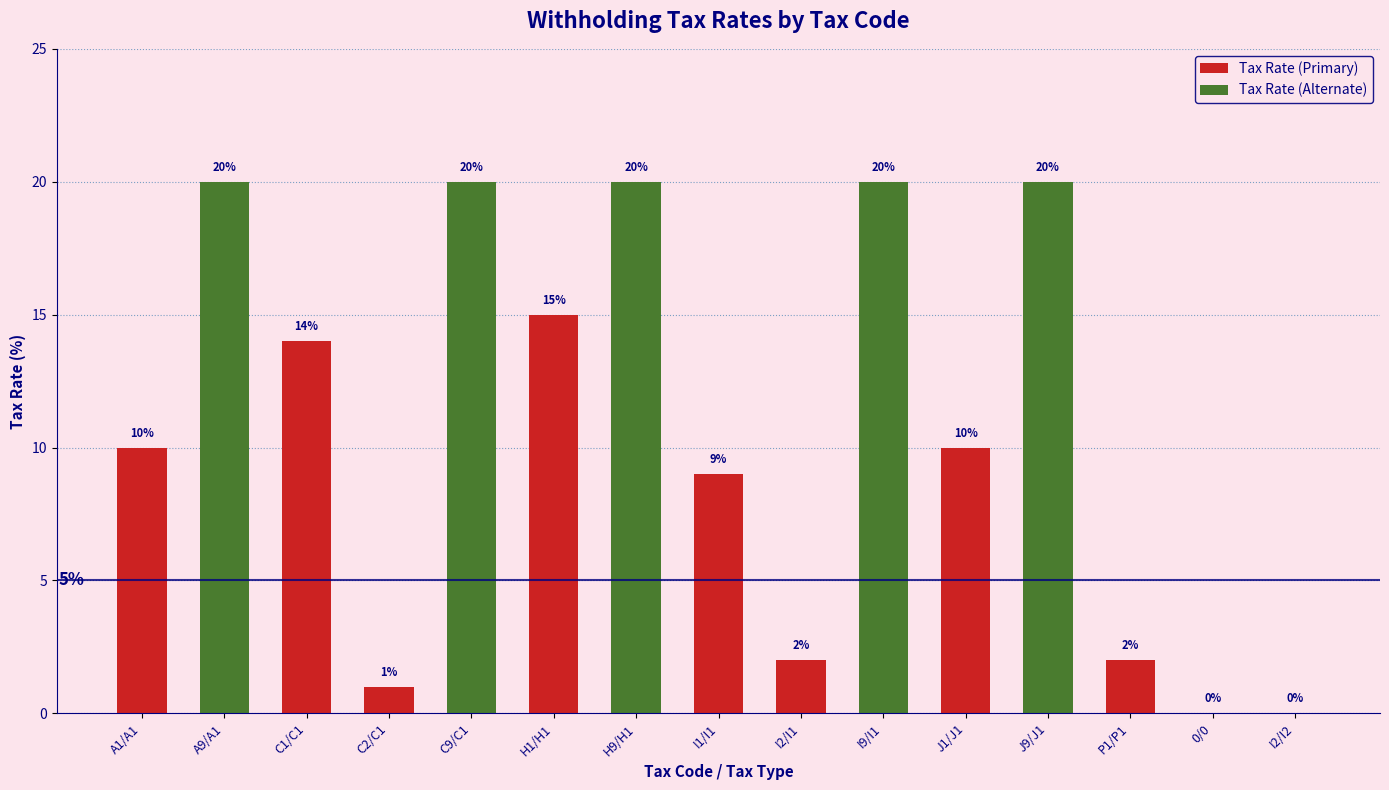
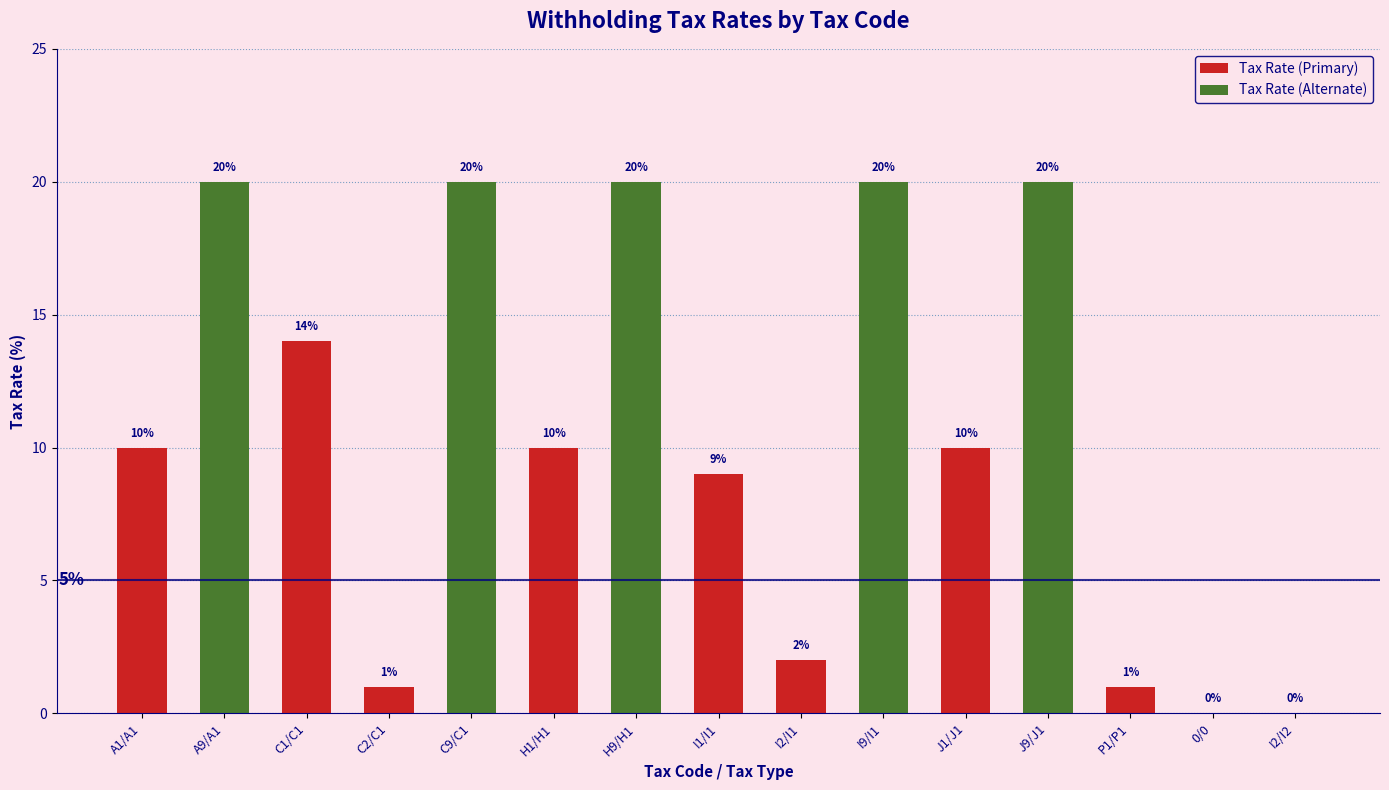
  {
    "A1/A1": "10%",
    "A9/A1": "20%",
    "C1/C1": "14%",
    "C2/C1": "1%",
    "C9/C1": "20%",
-   "H1/H1": "15%",
+   "H1/H1": "10%",
    "H9/H1": "20%",
    "I1/I1": "9%",
    "I2/I1": "2%",
    "I9/I1": "20%",
    "J1/J1": "10%",
    "J9/J1": "20%",
-   "P1/P1": "2%",
+   "P1/P1": "1%",
    "0/0": "0%",
    "I2/I2": "0%"
  }
